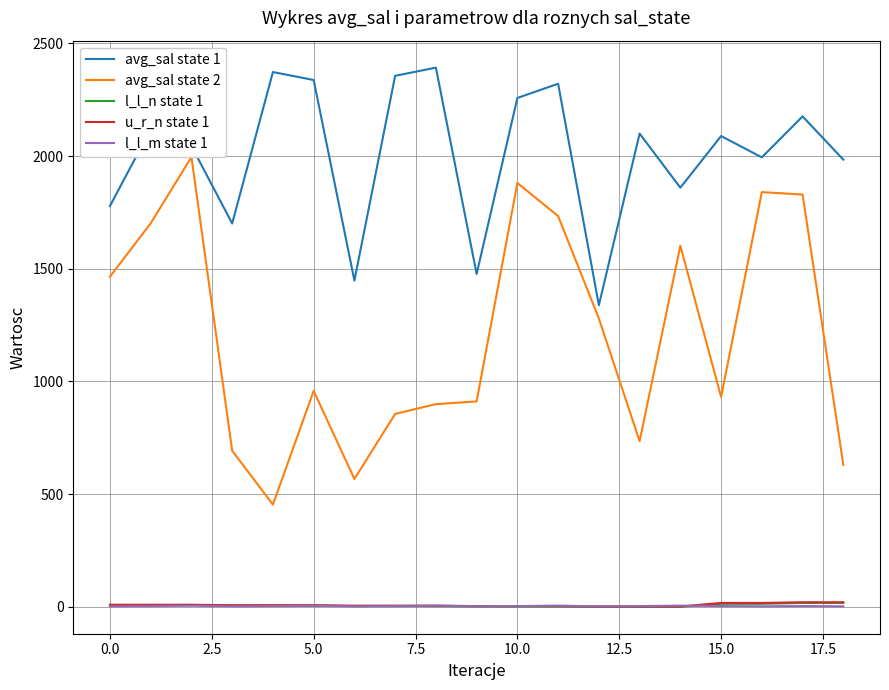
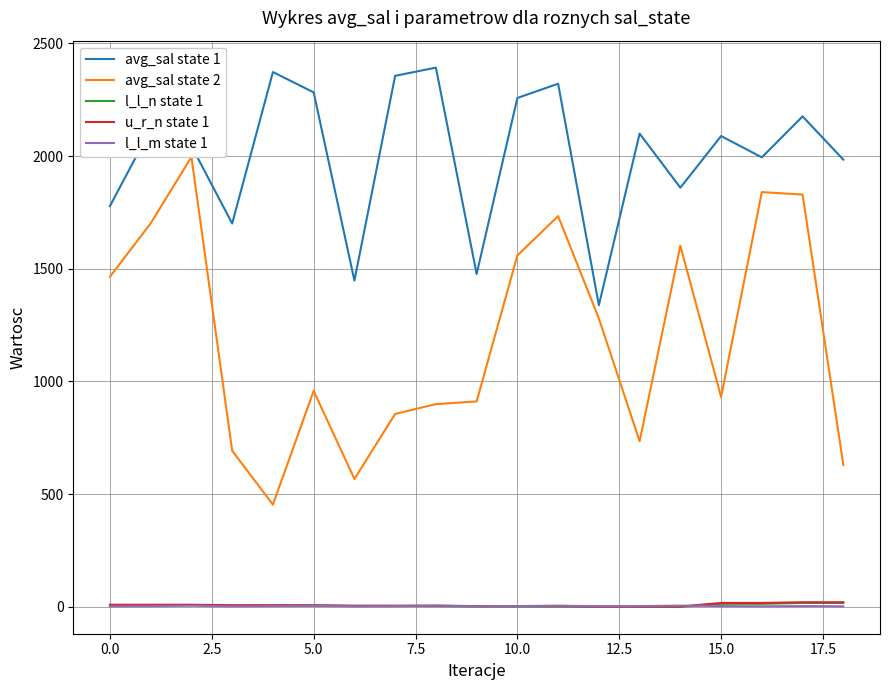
  {
    "avg_sal state 1": {
      "0.0": 1780,
-     "5.0": 2340,
+     "5.0": 2280,
      "10.0": 2260,
      "15.0": 2090
    },
    "avg_sal state 2": {
      "0.0": 1460,
      "5.0": 960,
-     "10.0": 1880,
+     "10.0": 1560,
      "15.0": 930
    }
  }
